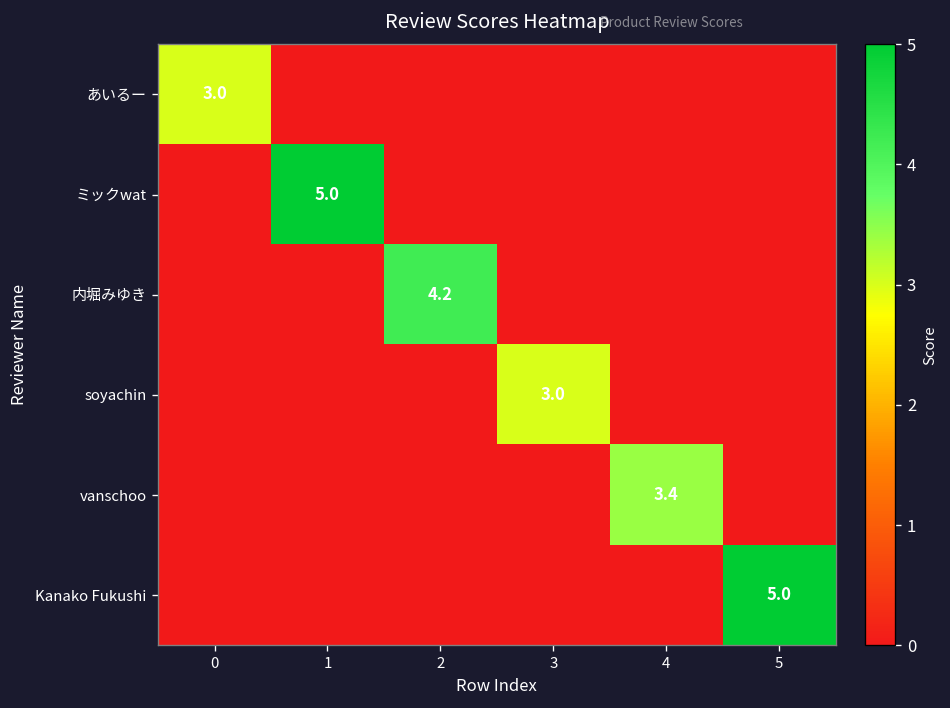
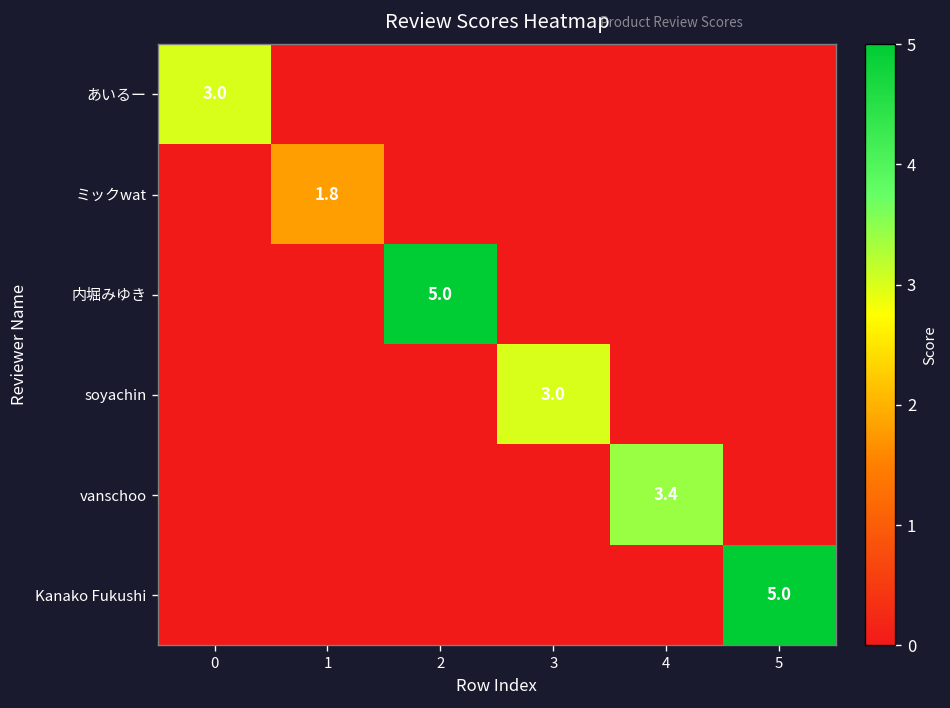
  {
    "あいるー": {
      "0": 3.0
    },
    "ミックwat": {
-     "1": 5.0
+     "1": 1.8
    },
    "内堀みゆき": {
-     "2": 4.2
+     "2": 5.0
    },
    "soyachin": {
      "3": 3.0
    },
    "vanschoo": {
      "4": 3.4
    },
    "Kanako Fukushi": {
      "5": 5.0
    }
  }
